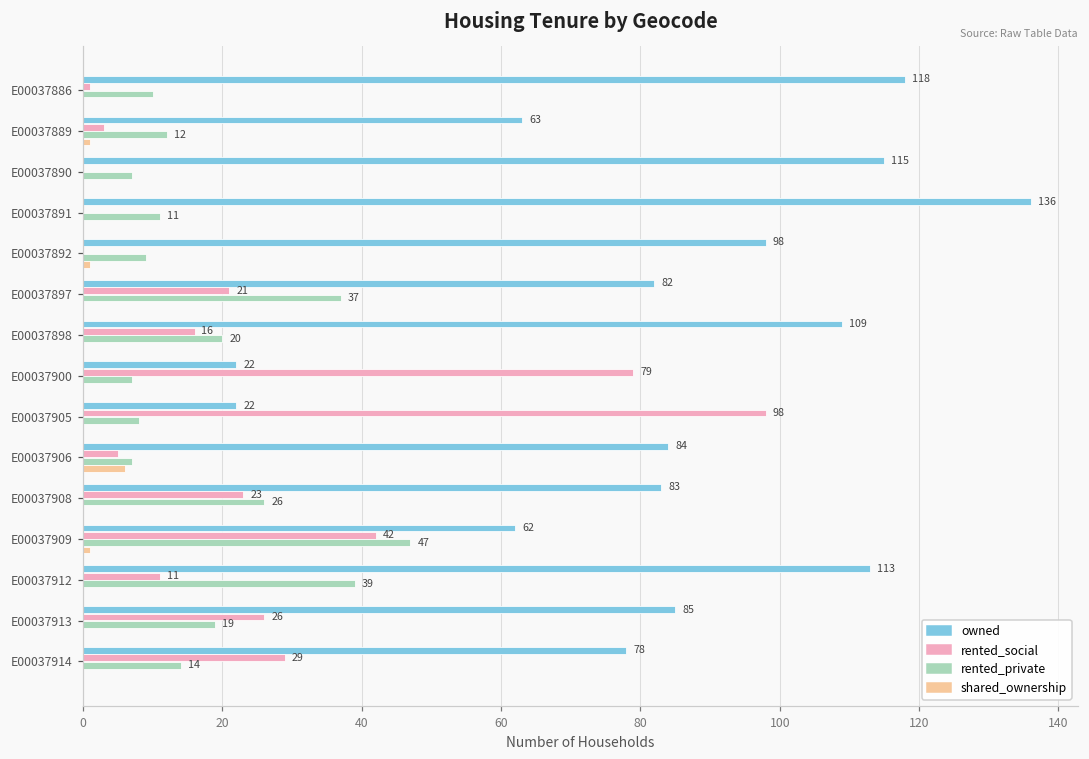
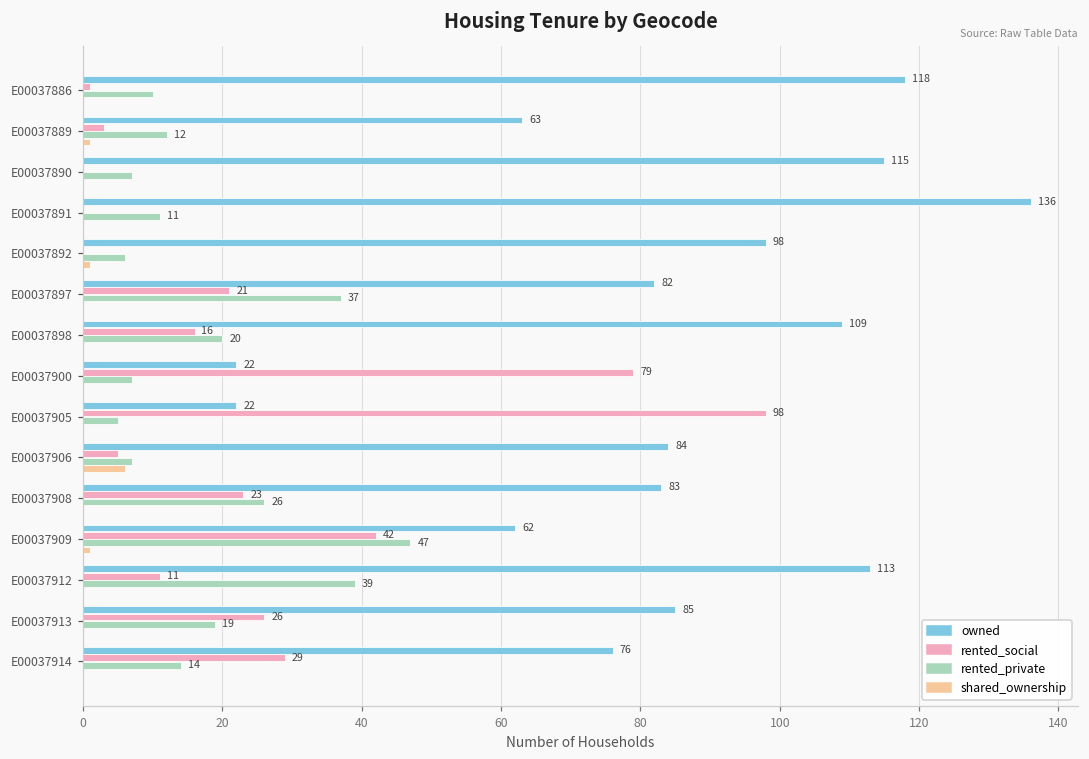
  {
    "owned": {
      "E00037886": 118,
      "E00037889": 63,
      "E00037890": 115,
      "E00037891": 136,
      "E00037892": 98,
      "E00037897": 82,
      "E00037898": 109,
      "E00037900": 22,
      "E00037905": 22,
      "E00037906": 84,
      "E00037908": 83,
      "E00037909": 62,
      "E00037912": 113,
      "E00037913": 85,
-     "E00037914": 78
+     "E00037914": 76
    },
    "rented_private": {
      "E00037886": 10,
      "E00037890": 7,
-     "E00037892": 9,
+     "E00037892": 6,
      "E00037900": 7,
-     "E00037905": 8,
+     "E00037905": 5,
      "E00037906": 7
    }
  }
